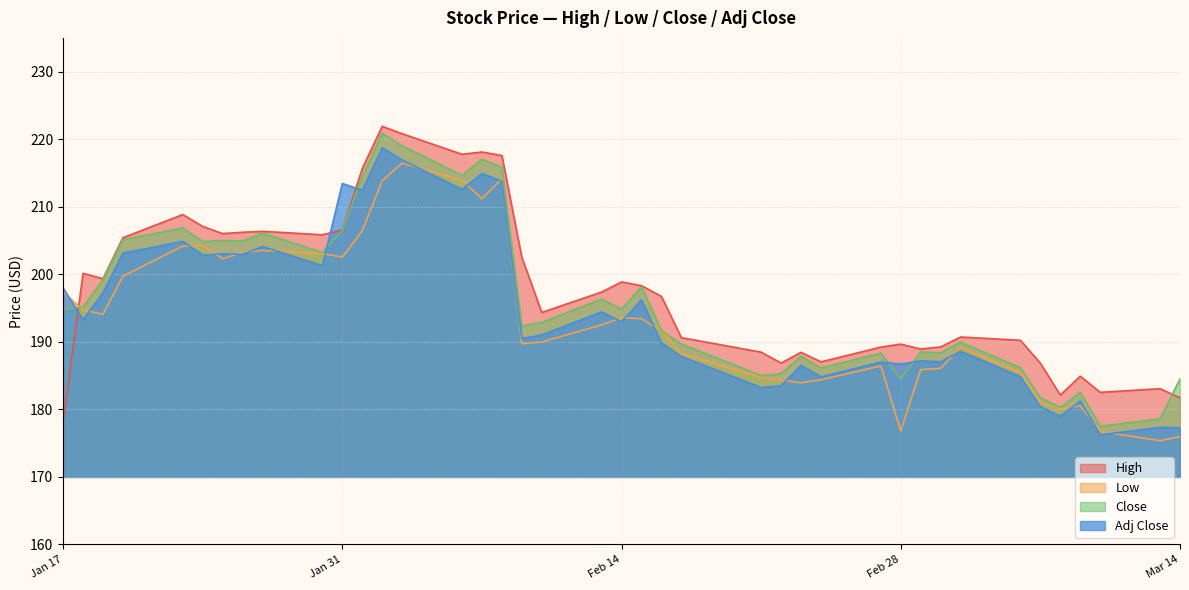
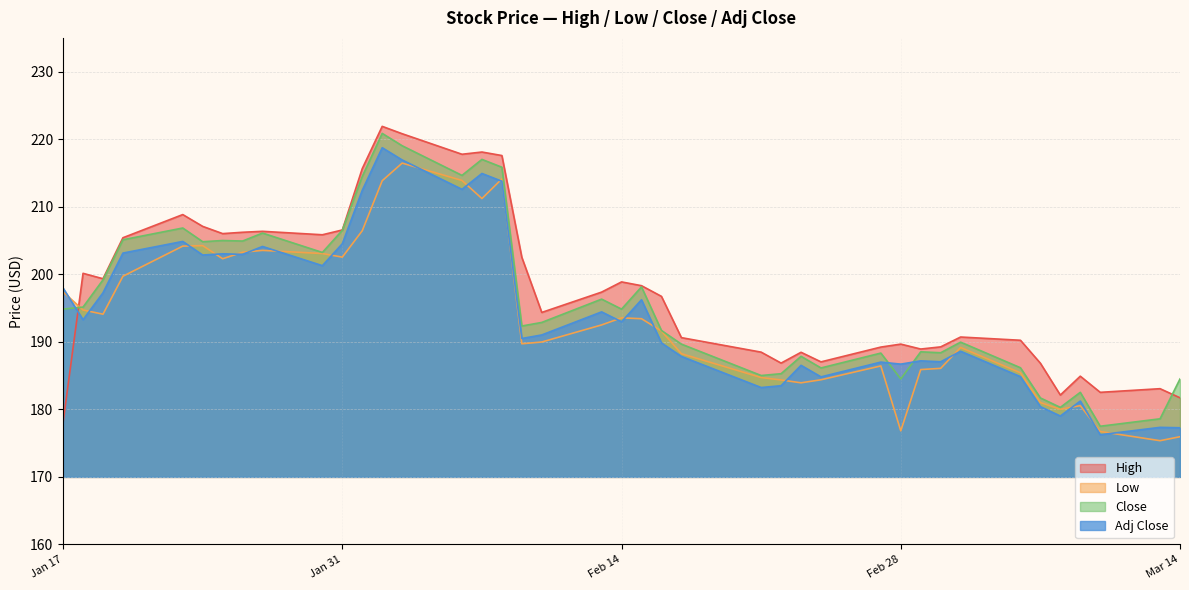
  {
    "High": {
      "Jan 17": 178,
      "Feb 14": 199,
      "Feb 28": 190,
      "Mar 14": 182
    },
    "Low": {
      "Jan 17": 197,
      "Jan 31": 203,
      "Feb 14": 194,
      "Feb 28": 177,
      "Mar 14": 176
    },
    "Close": {
      "Jan 17": 195,
      "Feb 14": 195,
      "Feb 28": 185,
      "Mar 14": 185
    },
    "Adj Close": {
      "Jan 17": 198,
-     "Jan 31": 213,
+     "Jan 31": 205,
      "Feb 14": 193,
      "Feb 28": 187,
      "Mar 14": 177
    }
  }
